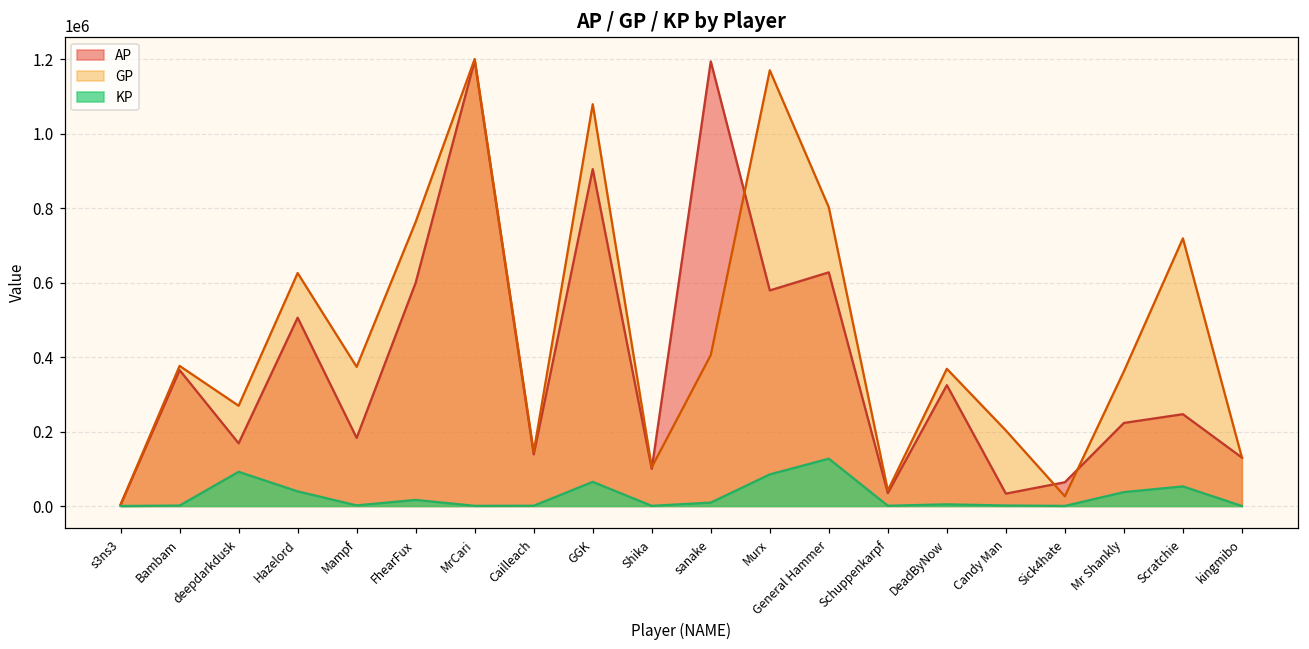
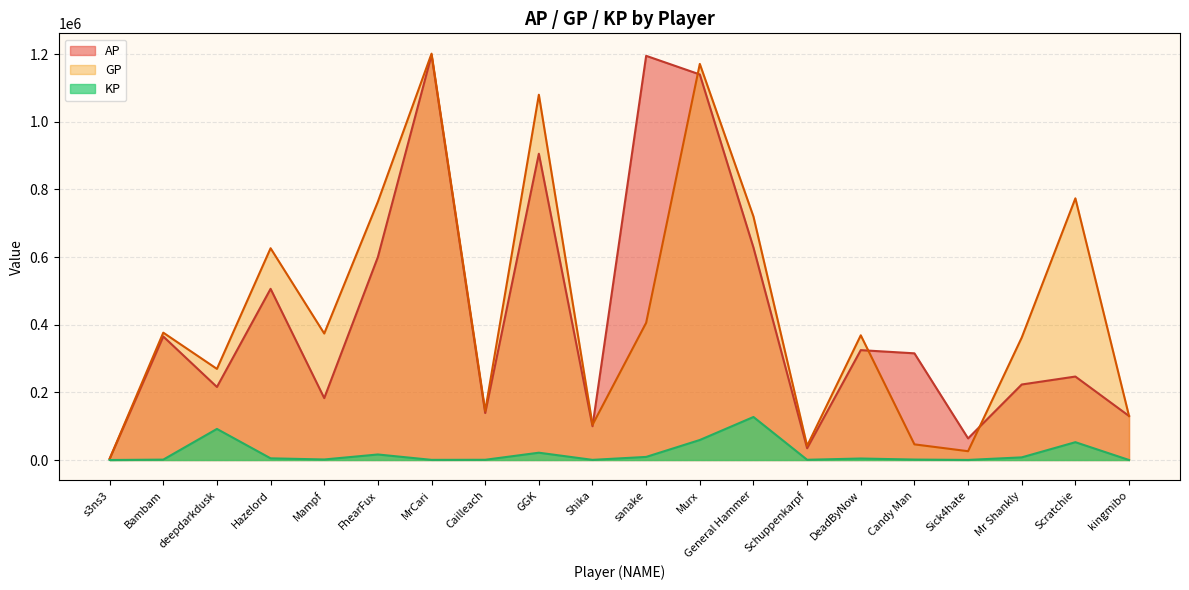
  {
    "AP": {
      "Bambam": 370000,
-     "deepdarkdusk": 170000,
+     "deepdarkdusk": 220000,
      "Hazelord": 510000,
      "Mampf": 180000,
      "FhearFux": 600000,
      "GGK": 910000,
      "sanake": 1190000,
-     "Murx": 580000,
+     "Murx": 1140000,
      "General Hammer": 630000,
      "DeadByNow": 320000,
-     "Candy Man": 30000,
+     "Candy Man": 320000,
      "Sick4hate": 60000,
      "Mr Shankly": 220000,
      "Scratchie": 250000
    },
    "GP": {
      "Bambam": 380000,
      "deepdarkdusk": 270000,
      "Hazelord": 630000,
      "Mampf": 370000,
      "FhearFux": 760000,
      "GGK": 1080000,
      "sanake": 410000,
      "Murx": 1170000,
-     "General Hammer": 800000,
+     "General Hammer": 720000,
      "DeadByNow": 370000,
-     "Candy Man": 200000,
+     "Candy Man": 50000,
      "Sick4hate": 30000,
      "Mr Shankly": 360000,
-     "Scratchie": 720000
+     "Scratchie": 770000
    },
    "KP": {
      "Bambam": 0,
      "deepdarkdusk": 90000,
-     "Hazelord": 40000,
+     "Hazelord": 0,
      "Mampf": 0,
      "FhearFux": 20000,
      "MrCari": 0,
      "Cailleach": 0,
-     "GGK": 60000,
+     "GGK": 20000,
      "Shika": 0,
      "sanake": 10000,
-     "Murx": 80000,
+     "Murx": 60000,
      "General Hammer": 130000,
      "Schuppenkarpf": 0,
      "DeadByNow": 0,
      "Candy Man": 0,
      "Sick4hate": 0,
-     "Mr Shankly": 40000,
+     "Mr Shankly": 10000,
      "Scratchie": 50000,
      "kingmibo": 0
    }
  }
